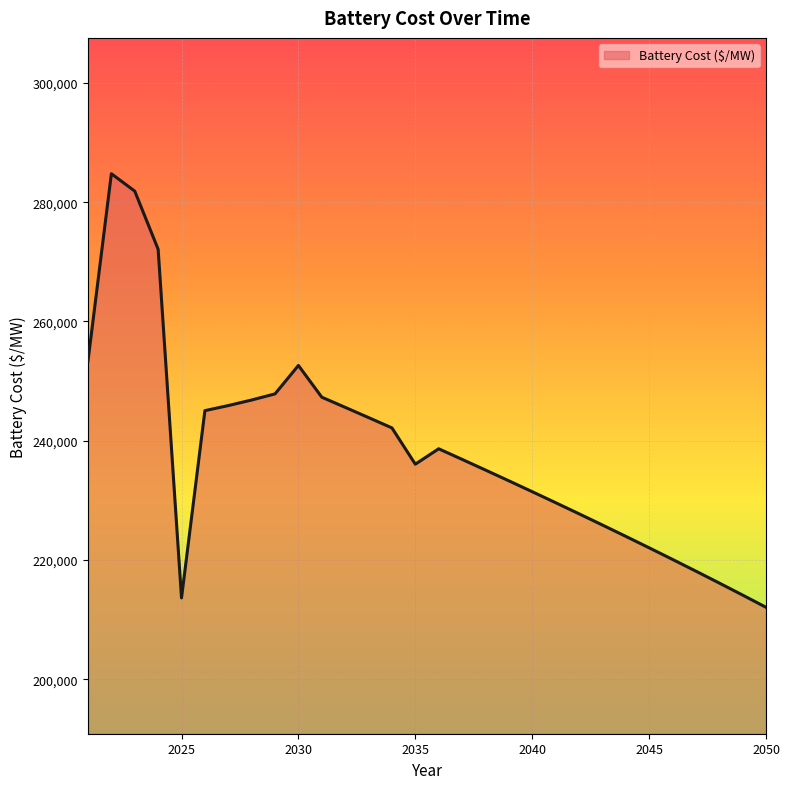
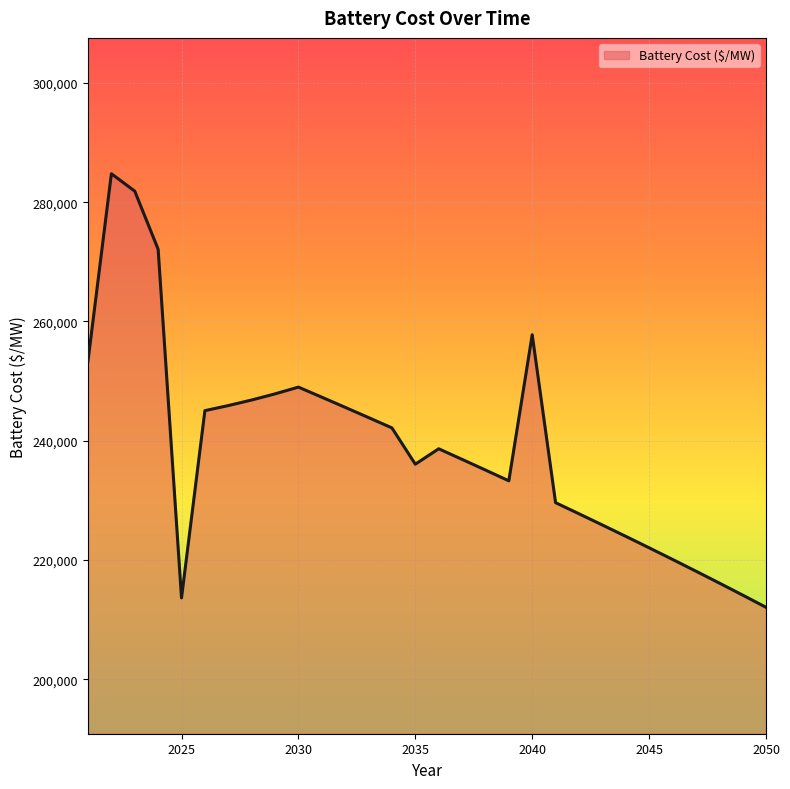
  {
    "2025": "214,000",
-   "2030": "253,000",
+   "2030": "249,000",
    "2035": "236,000",
-   "2040": "231,000",
+   "2040": "258,000",
    "2045": "222,000",
    "2050": "212,000"
  }
